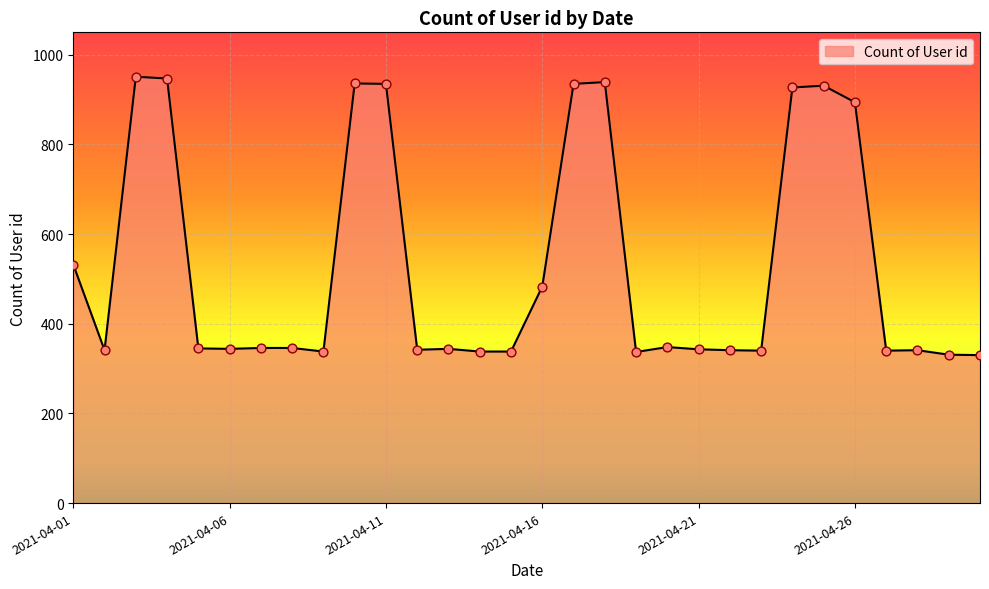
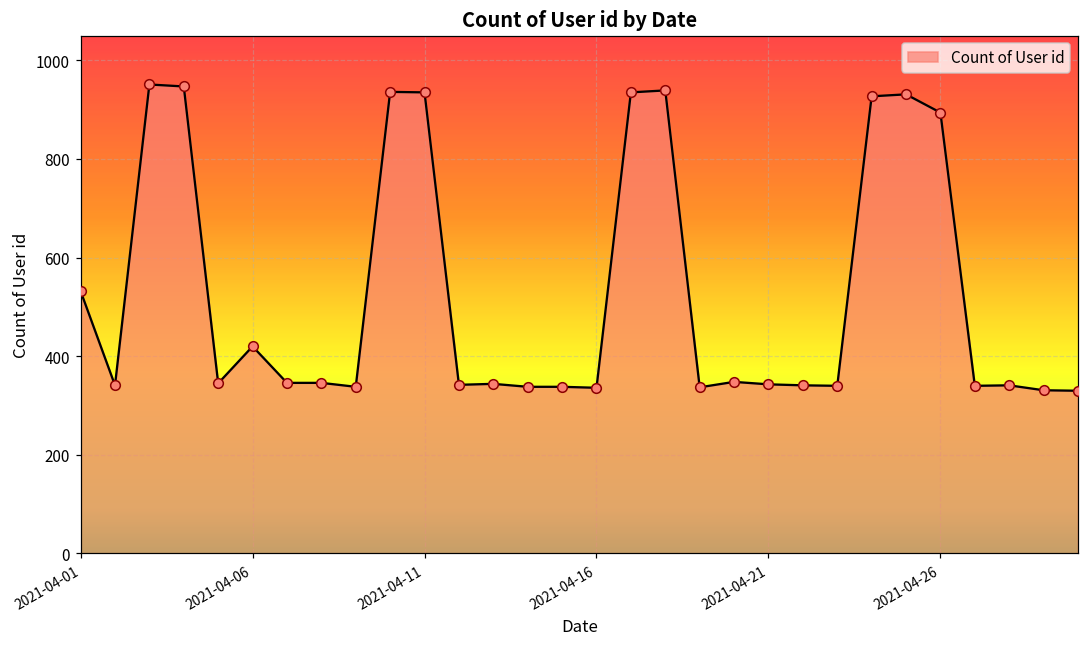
  {
    "2021-04-01": 530,
-   "2021-04-06": 340,
+   "2021-04-06": 420,
    "2021-04-11": 940,
-   "2021-04-16": 480,
+   "2021-04-16": 340,
    "2021-04-21": 340,
    "2021-04-26": 890
  }
